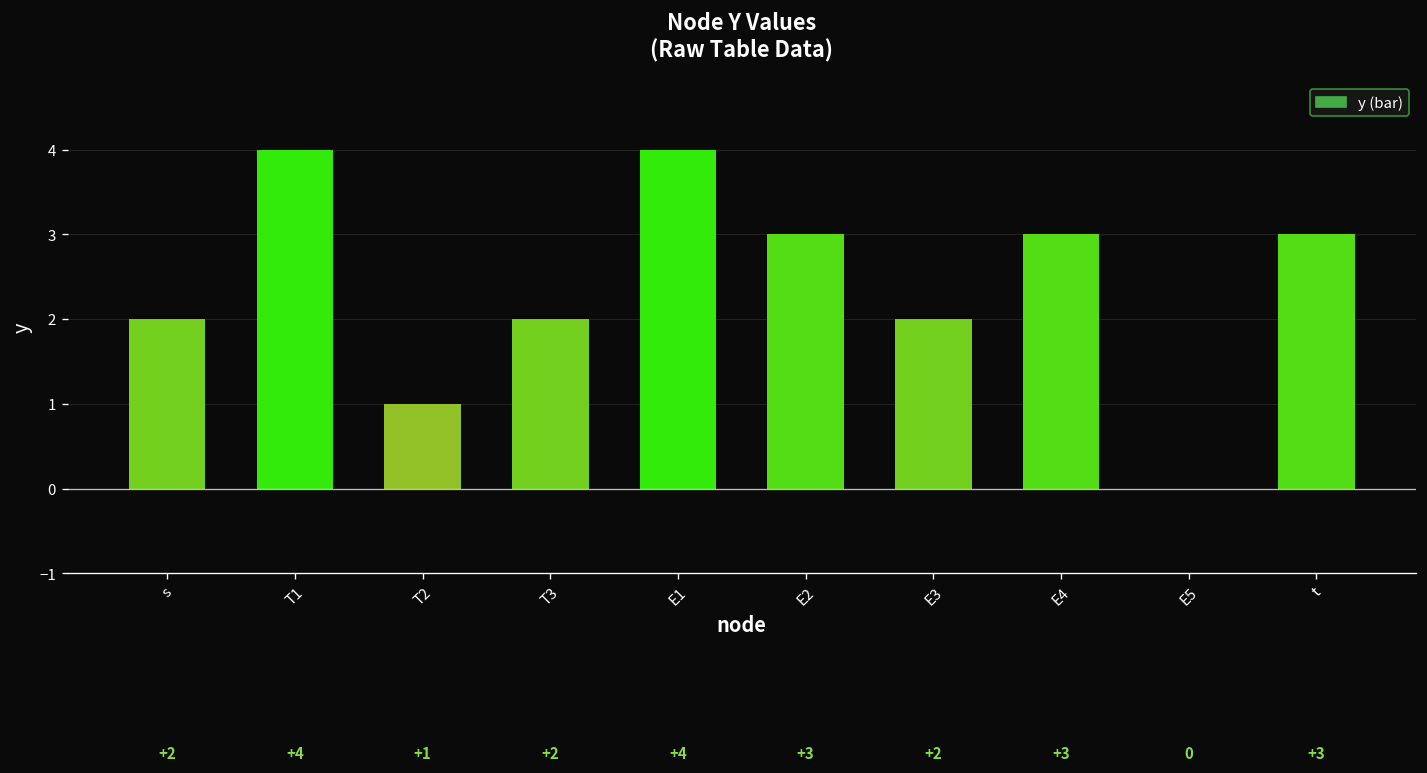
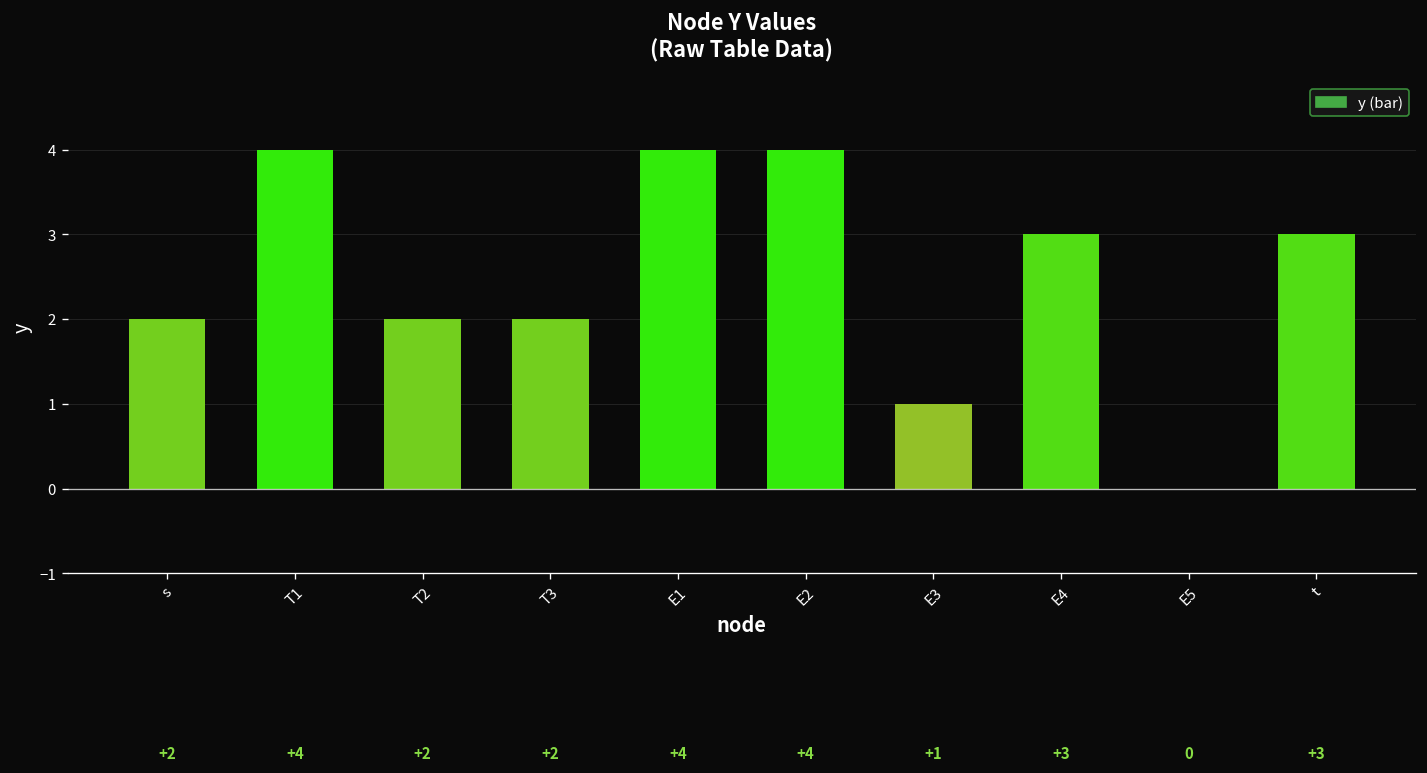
  {
-   "T2": "+1",
-   "E2": "+3",
-   "E3": "+2"
+   "T2": "+2",
+   "E2": "+4",
+   "E3": "+1"
  }
